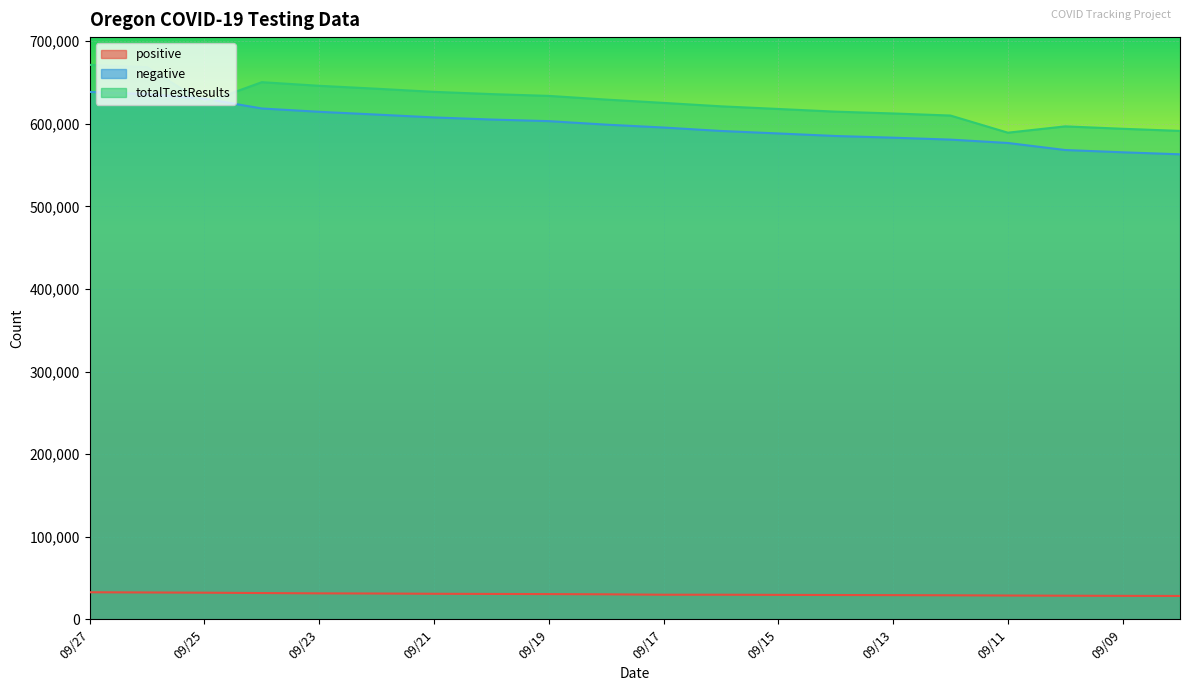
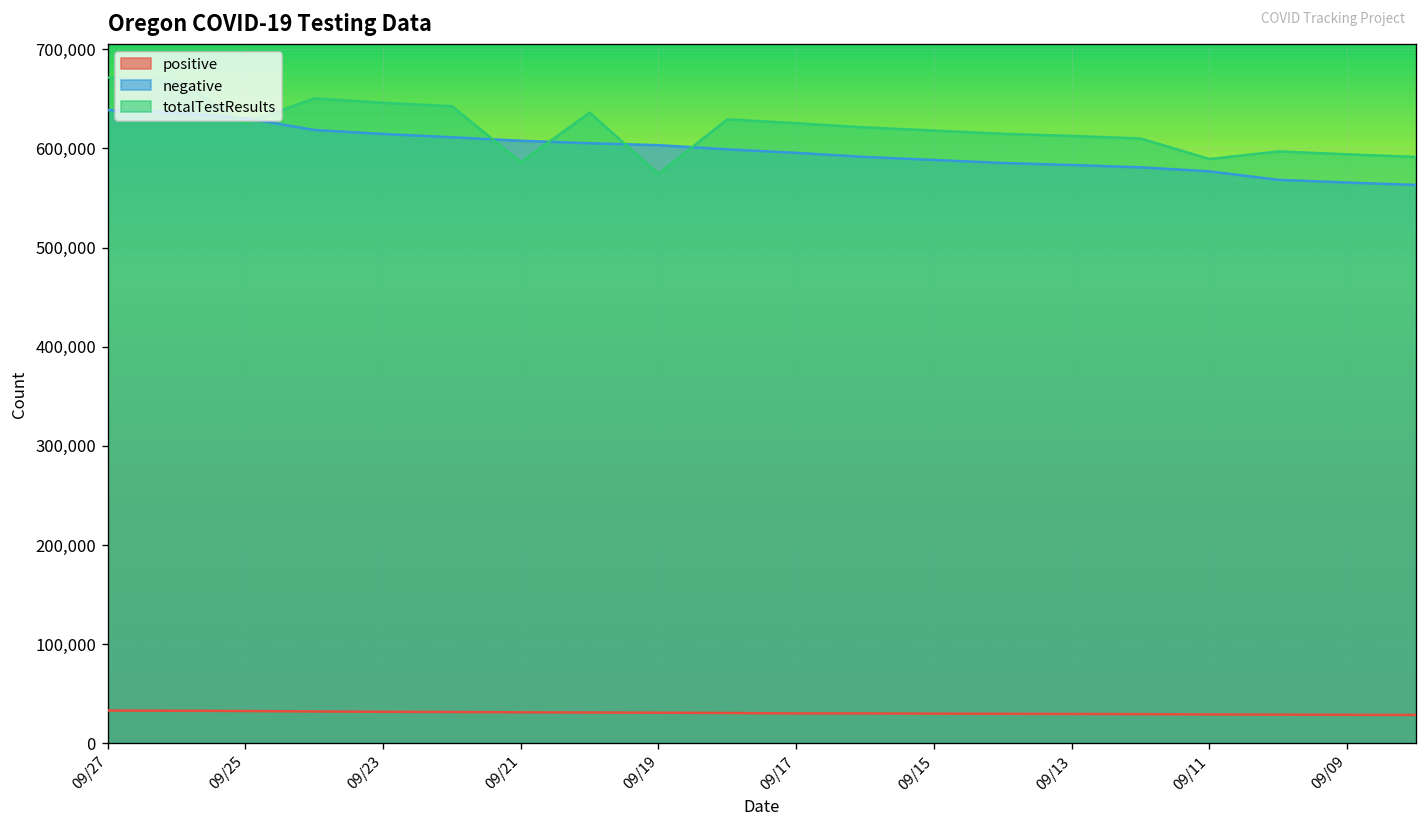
  {
    "positive": {
      "09/27": "30,000",
      "09/25": "30,000",
      "09/23": "30,000",
      "09/21": "30,000",
      "09/19": "30,000",
      "09/17": "30,000",
      "09/15": "30,000",
      "09/13": "30,000",
      "09/11": "30,000",
      "09/09": "30,000"
    },
    "negative": {
      "09/27": "640,000",
      "09/23": "610,000",
      "09/21": "610,000",
      "09/19": "600,000",
      "09/17": "600,000",
      "09/15": "590,000",
      "09/13": "580,000",
      "09/11": "580,000",
      "09/09": "570,000"
    },
    "totalTestResults": {
      "09/27": "670,000",
      "09/23": "650,000",
-     "09/21": "640,000",
-     "09/19": "630,000",
+     "09/21": "590,000",
+     "09/19": "570,000",
      "09/17": "630,000",
      "09/15": "620,000",
      "09/13": "610,000",
      "09/11": "590,000",
      "09/09": "590,000"
    }
  }
